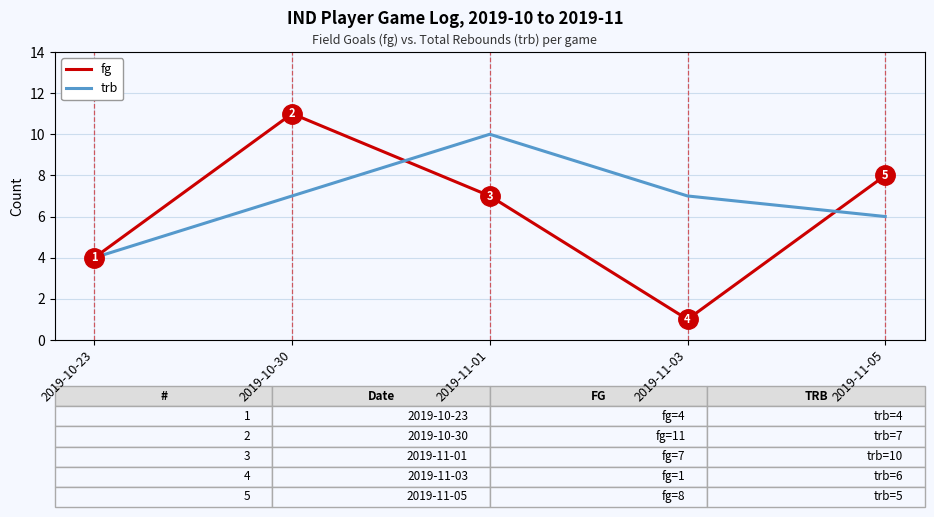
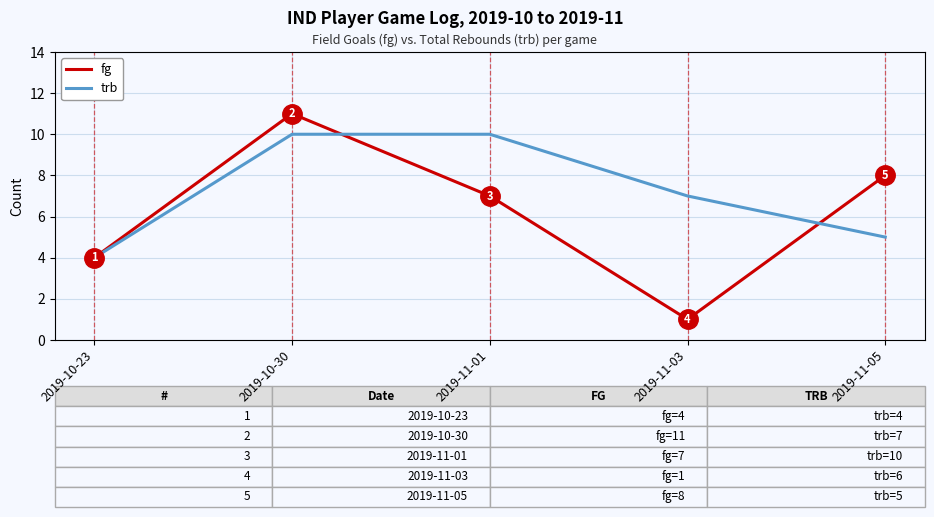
  {
    "trb": {
-     "2019-10-30": 7,
+     "2019-10-30": 10,
      "2019-11-01": 10,
      "2019-11-03": 7,
-     "2019-11-05": 6
+     "2019-11-05": 5
    }
  }
